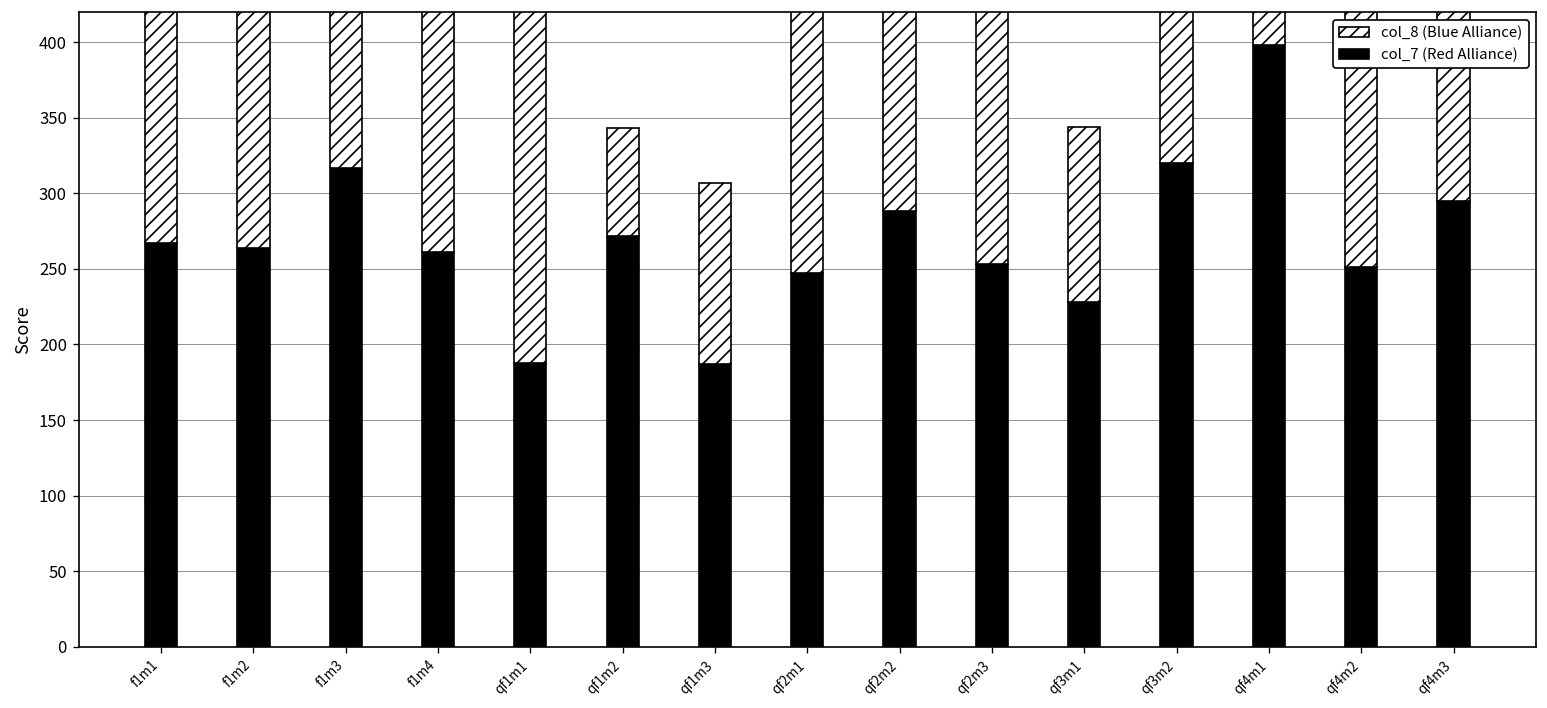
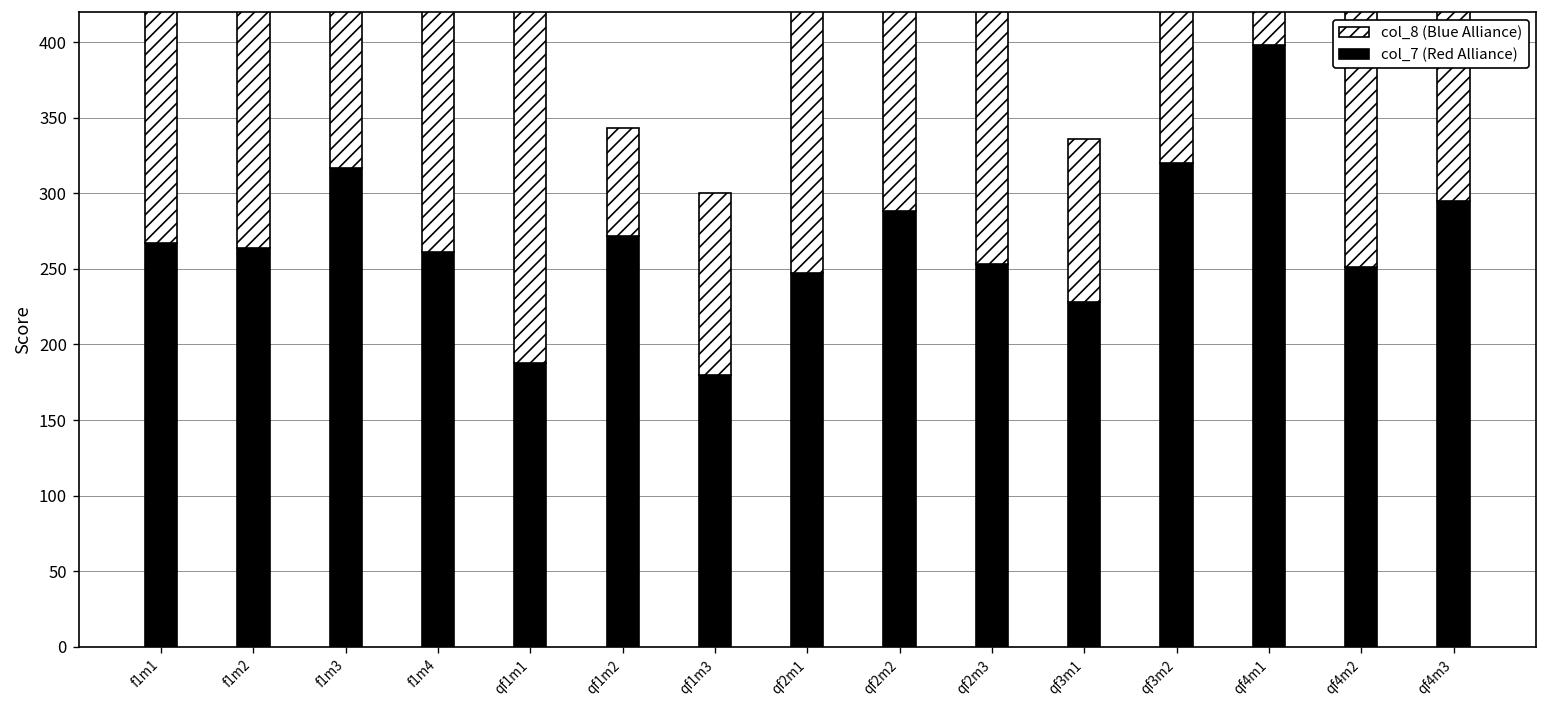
  {
    "col_7 (Red Alliance)": {
      "f1m1": 267,
      "f1m2": 264,
      "f1m3": 317,
      "f1m4": 261,
      "qf1m1": 188,
      "qf1m2": 272,
-     "qf1m3": 187,
+     "qf1m3": 180,
      "qf2m1": 247,
      "qf2m2": 288,
      "qf2m3": 253,
      "qf3m1": 228,
      "qf3m2": 320,
      "qf4m1": 398,
      "qf4m2": 251,
      "qf4m3": 295
    },
    "col_8 (Blue Alliance)": {
      "qf1m2": 71,
      "qf1m3": 120,
-     "qf3m1": 116
+     "qf3m1": 108
    }
  }
